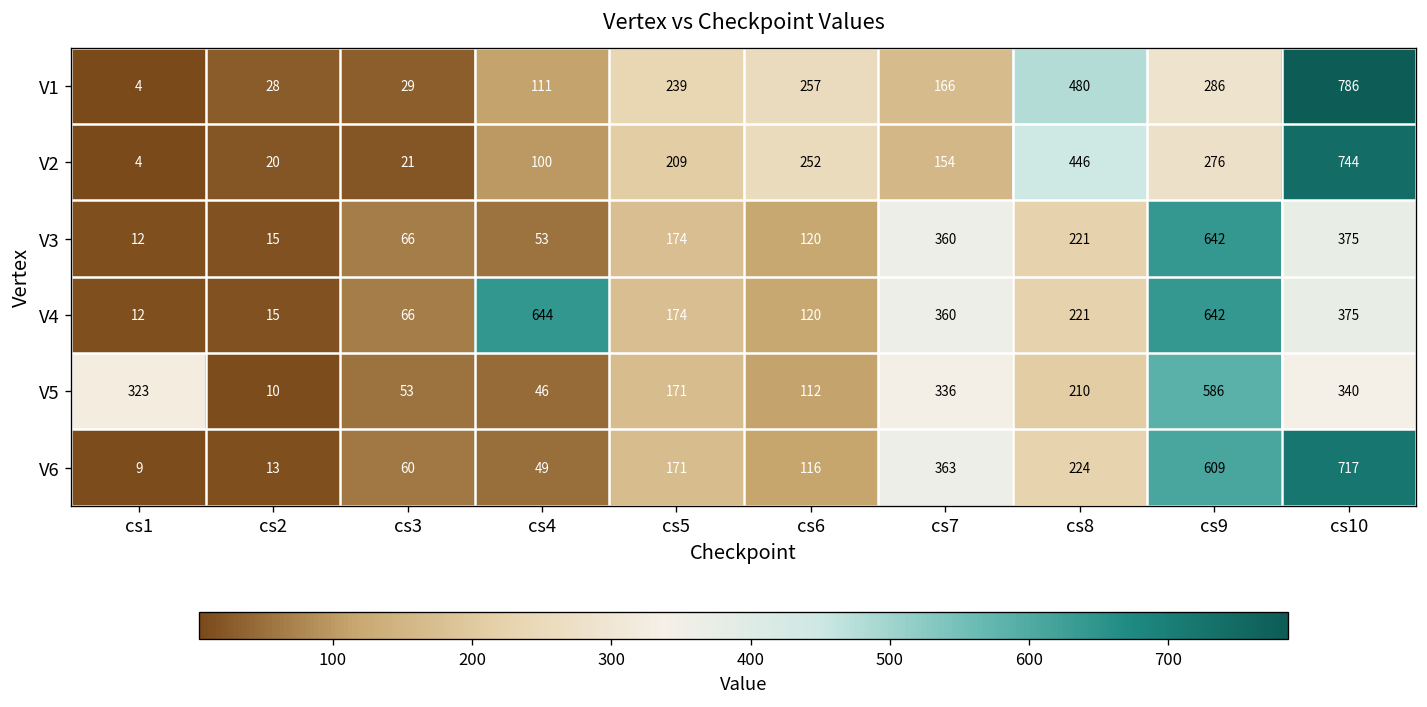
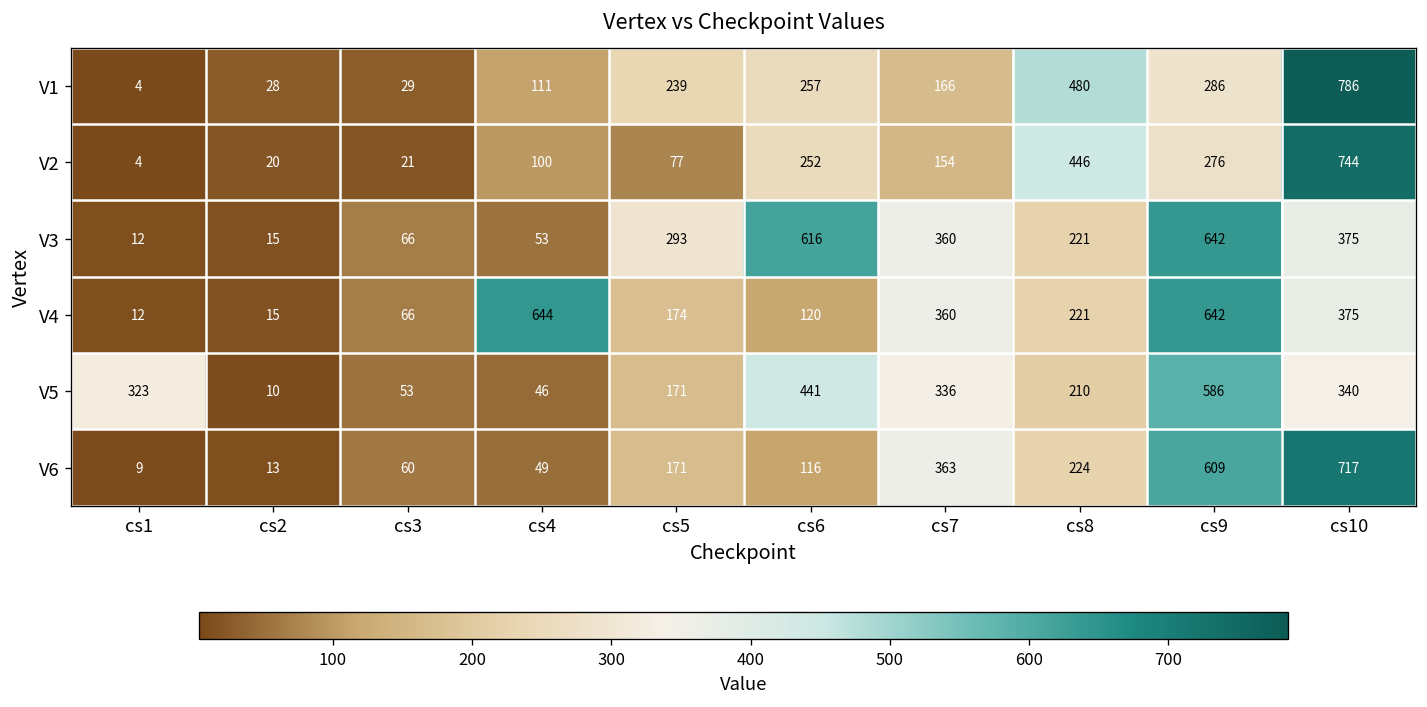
  {
    "V1": {
      "cs1": 4,
      "cs2": 28,
      "cs3": 29,
      "cs4": 111,
      "cs5": 239,
      "cs6": 257,
      "cs7": 166,
      "cs8": 480,
      "cs9": 286,
      "cs10": 786
    },
    "V2": {
      "cs1": 4,
      "cs2": 20,
      "cs3": 21,
      "cs4": 100,
-     "cs5": 209,
+     "cs5": 77,
      "cs6": 252,
      "cs7": 154,
      "cs8": 446,
      "cs9": 276,
      "cs10": 744
    },
    "V3": {
      "cs1": 12,
      "cs2": 15,
      "cs3": 66,
      "cs4": 53,
-     "cs5": 174,
-     "cs6": 120,
+     "cs5": 293,
+     "cs6": 616,
      "cs7": 360,
      "cs8": 221,
      "cs9": 642,
      "cs10": 375
    },
    "V4": {
      "cs1": 12,
      "cs2": 15,
      "cs3": 66,
      "cs4": 644,
      "cs5": 174,
      "cs6": 120,
      "cs7": 360,
      "cs8": 221,
      "cs9": 642,
      "cs10": 375
    },
    "V5": {
      "cs1": 323,
      "cs2": 10,
      "cs3": 53,
      "cs4": 46,
      "cs5": 171,
-     "cs6": 112,
+     "cs6": 441,
      "cs7": 336,
      "cs8": 210,
      "cs9": 586,
      "cs10": 340
    },
    "V6": {
      "cs1": 9,
      "cs2": 13,
      "cs3": 60,
      "cs4": 49,
      "cs5": 171,
      "cs6": 116,
      "cs7": 363,
      "cs8": 224,
      "cs9": 609,
      "cs10": 717
    }
  }
